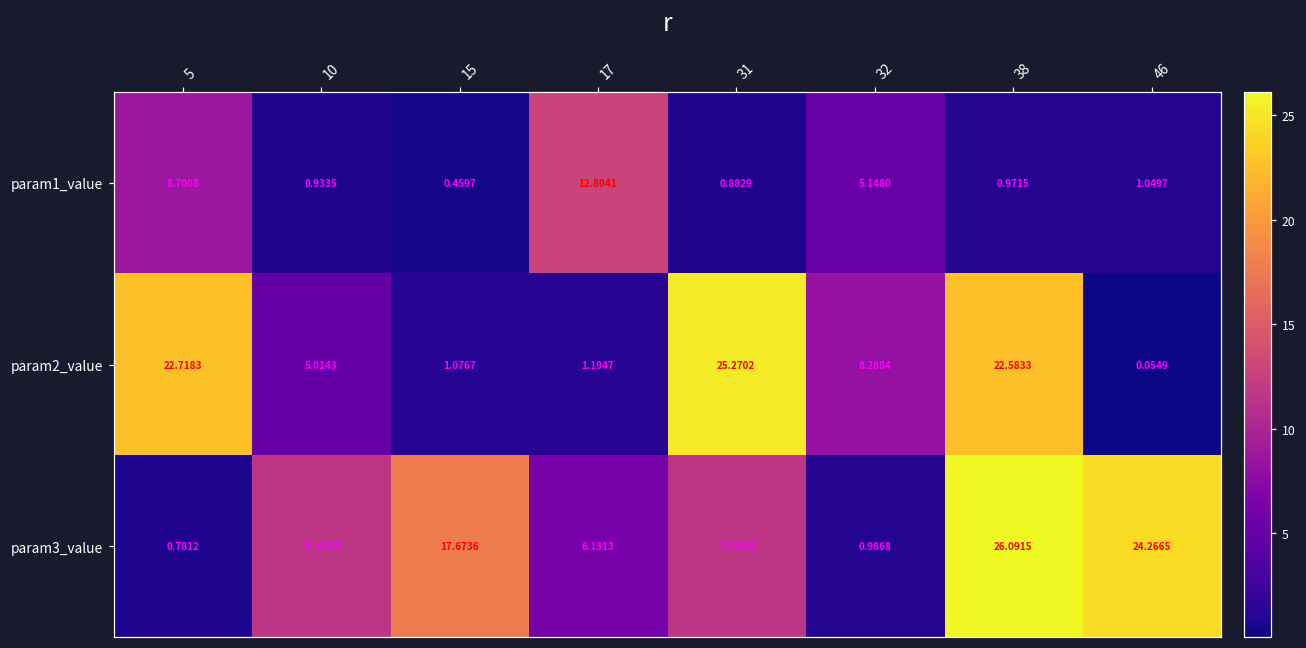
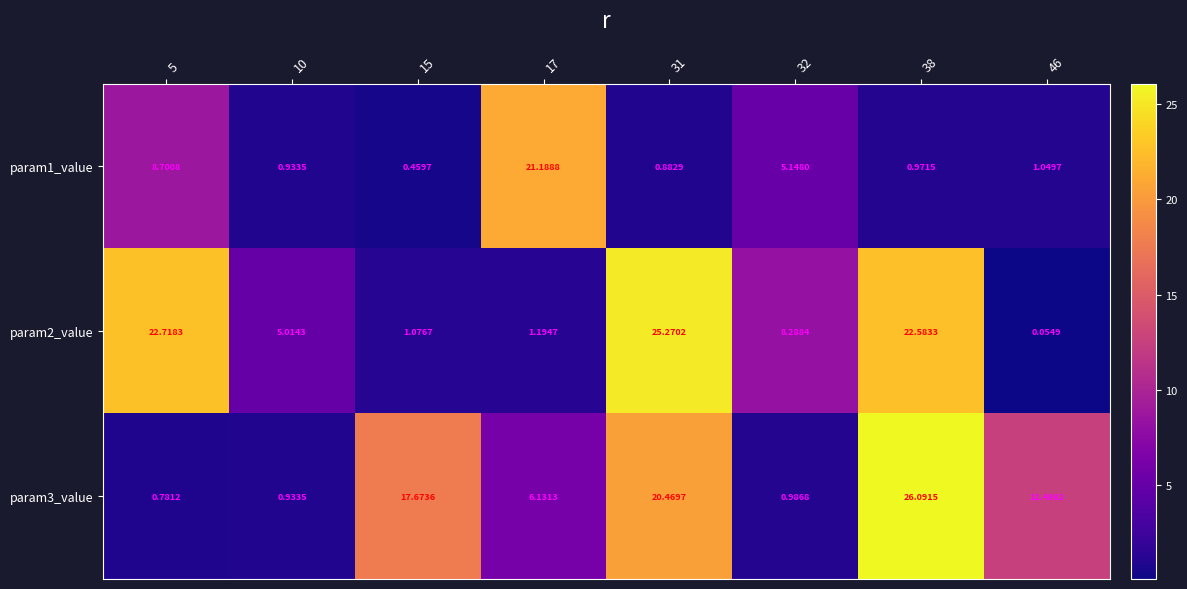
  {
    "param1_value": {
      "5": 8.7008,
      "10": 0.9335,
      "15": 0.4597,
-     "17": 12.8041,
+     "17": 21.1888,
      "31": 0.8829,
      "32": 5.1480,
      "38": 0.9715,
      "46": 1.0497
    },
    "param2_value": {
      "5": 22.7183,
      "10": 5.0143,
      "15": 1.0767,
      "17": 1.1947,
      "31": 25.2702,
      "32": 8.2884,
      "38": 22.5833,
      "46": 0.0549
    },
    "param3_value": {
      "5": 0.7812,
-     "10": 11.6139,
+     "10": 0.9335,
      "15": 17.6736,
      "17": 6.1313,
-     "31": 11.5483,
+     "31": 20.4697,
      "32": 0.9868,
      "38": 26.0915,
-     "46": 24.2665
+     "46": 12.4862
    }
  }
